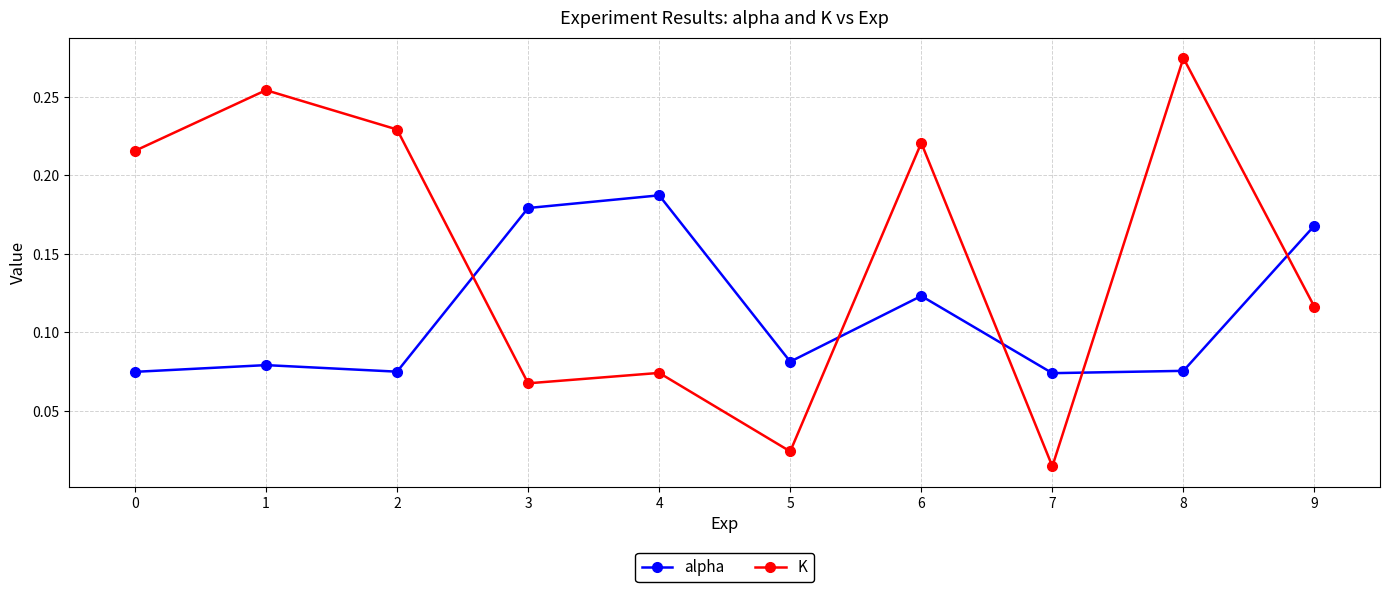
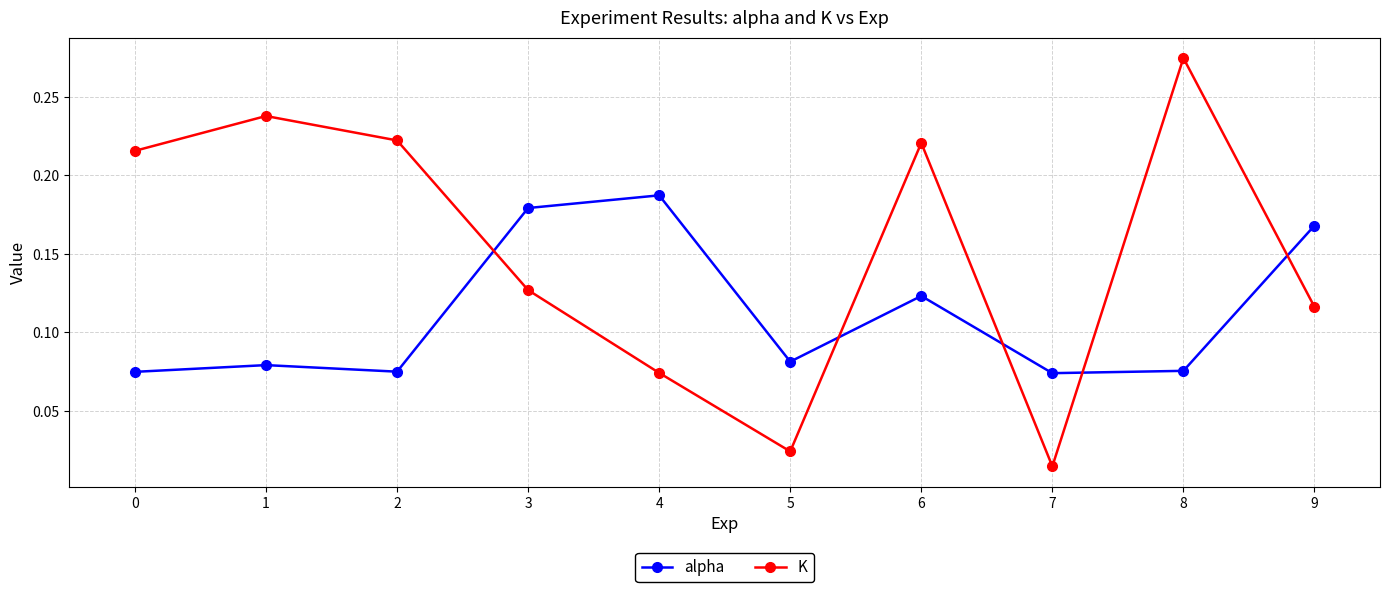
  {
    "alpha": {
      "0": 0.075,
      "1": 0.079,
      "2": 0.075,
      "3": 0.179,
      "4": 0.187,
      "5": 0.081,
      "6": 0.123,
      "7": 0.074,
      "8": 0.075,
      "9": 0.168
    },
    "K": {
      "0": 0.216,
-     "1": 0.254,
-     "2": 0.229,
-     "3": 0.068,
+     "1": 0.238,
+     "2": 0.222,
+     "3": 0.127,
      "4": 0.074,
      "5": 0.024,
      "6": 0.221,
      "7": 0.015,
      "8": 0.275,
      "9": 0.116
    }
  }
